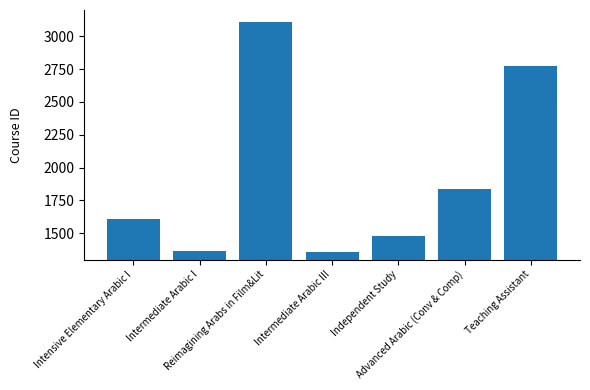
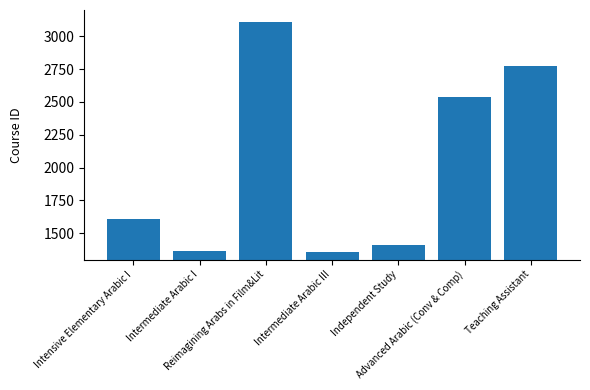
  {
    "Intensive Elementary Arabic I": 1610,
    "Intermediate Arabic I": 1360,
    "Reimagining Arabs in Film&Lit": 3110,
    "Intermediate Arabic III": 1360,
-   "Independent Study": 1480,
-   "Advanced Arabic (Conv & Comp)": 1840,
+   "Independent Study": 1410,
+   "Advanced Arabic (Conv & Comp)": 2540,
    "Teaching Assistant": 2770
  }
